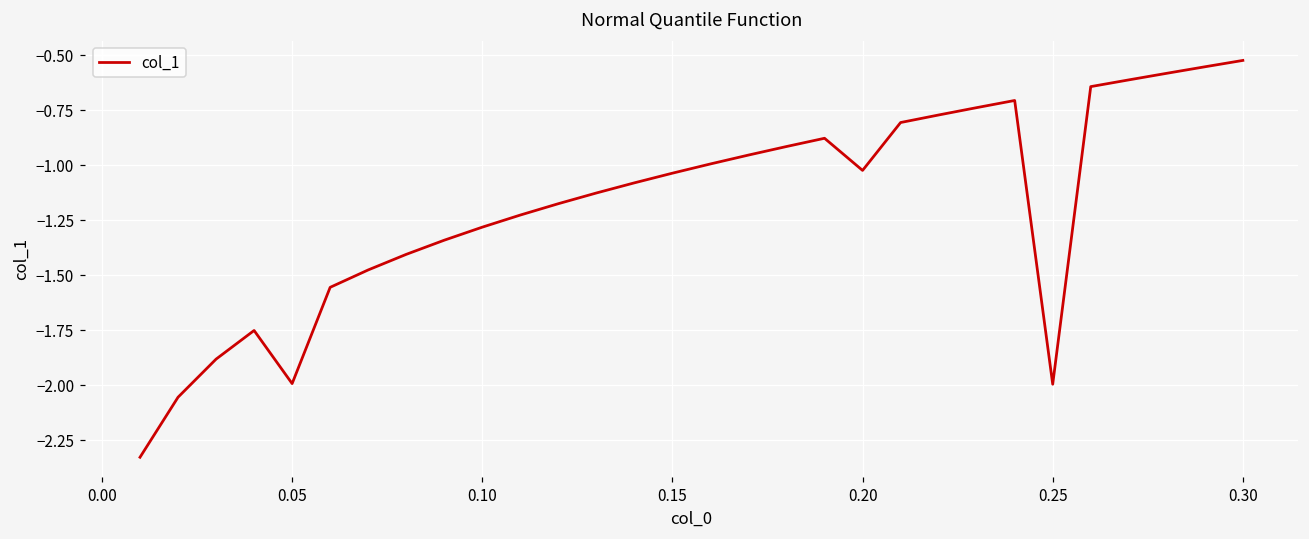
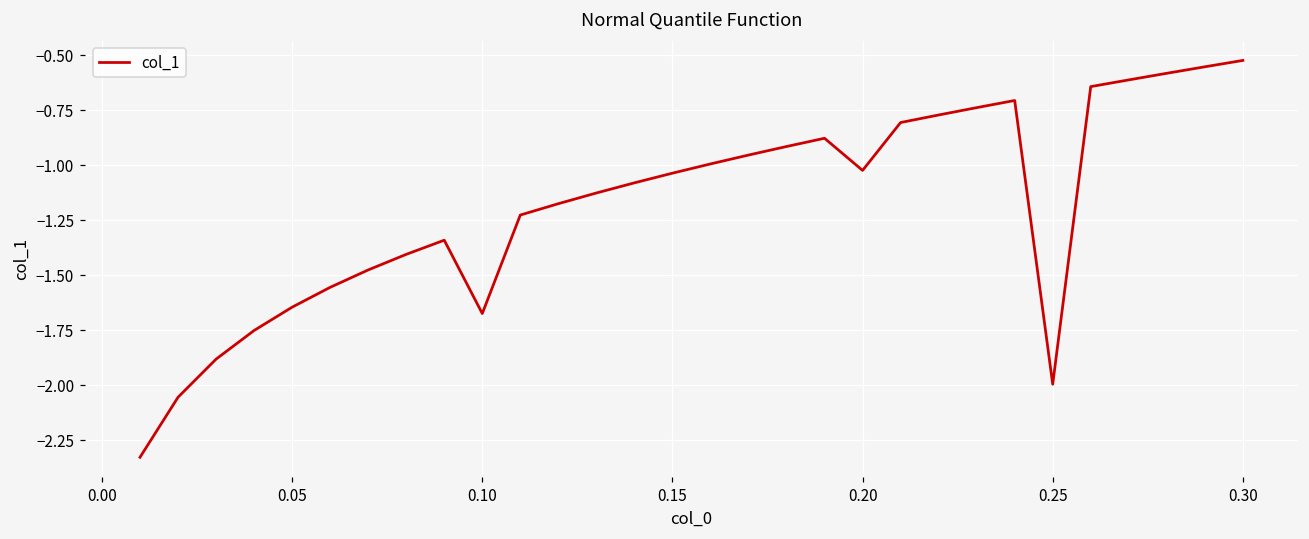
  {
-   "0.05": -1.99,
-   "0.10": -1.28,
+   "0.05": -1.64,
+   "0.10": -1.67,
    "0.15": -1.04,
    "0.20": -1.02,
    "0.25": -1.99,
    "0.30": -0.52
  }
